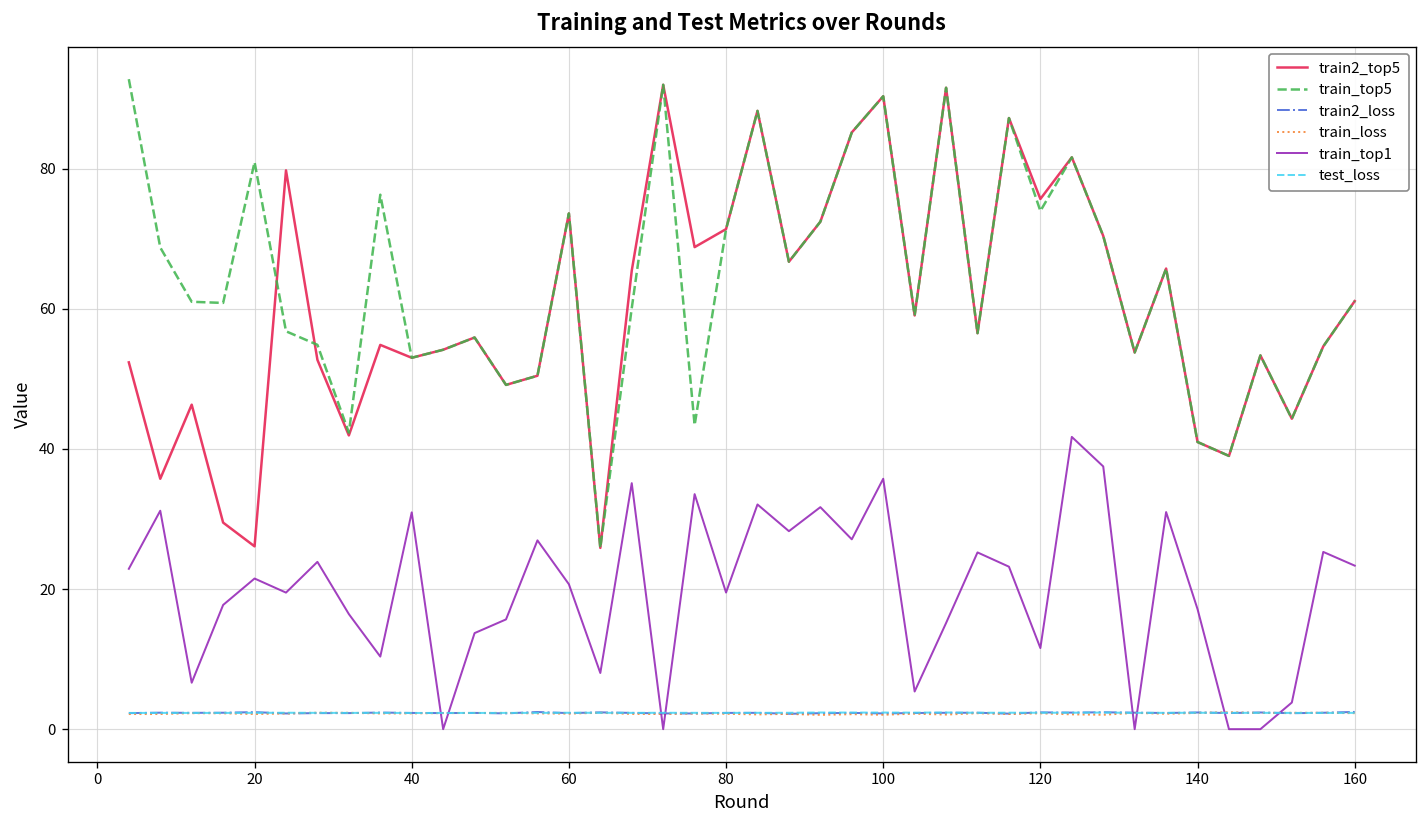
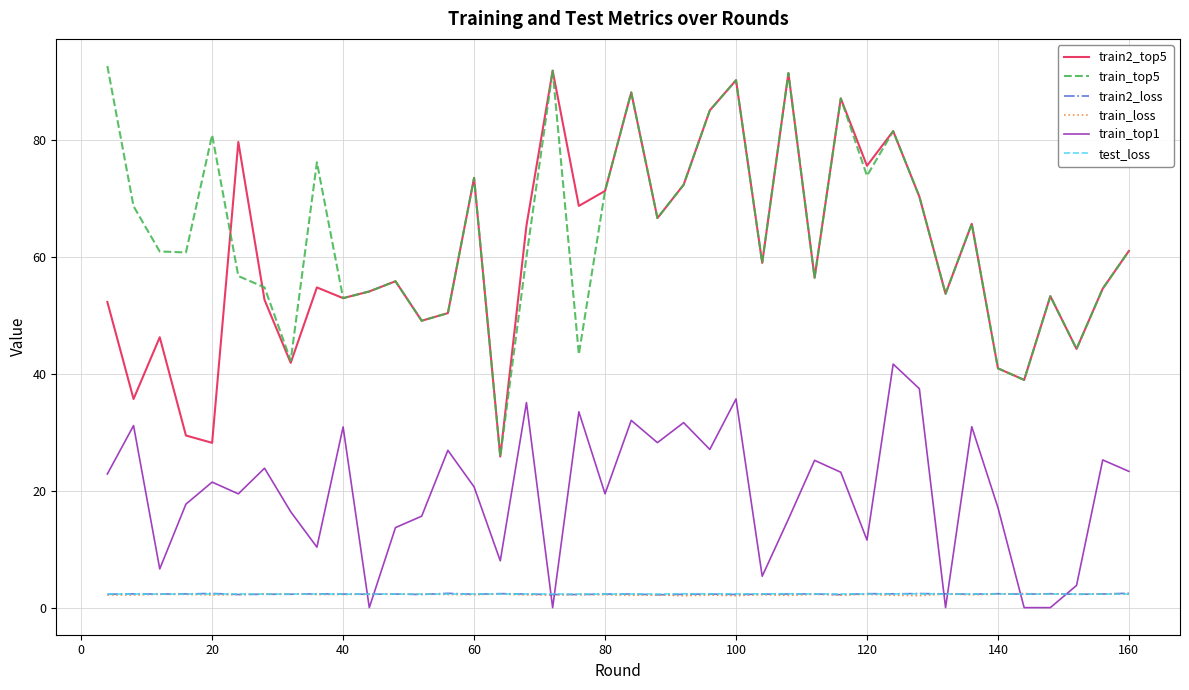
  {
    "train2_top5": {
-     "20": 26,
+     "20": 28,
      "120": 76
    },
    "train_top5": {
      "20": 81,
      "120": 74
    },
    "train_top1": {
      "20": 21,
      "40": 31,
      "60": 21,
      "80": 19,
      "100": 36,
      "120": 12,
      "140": 17,
      "160": 23
    }
  }
